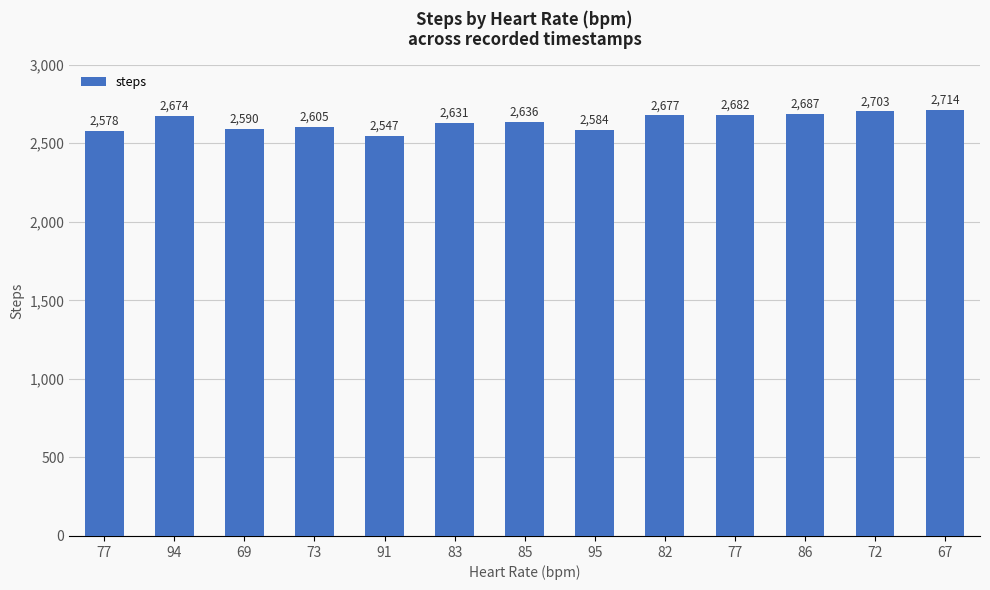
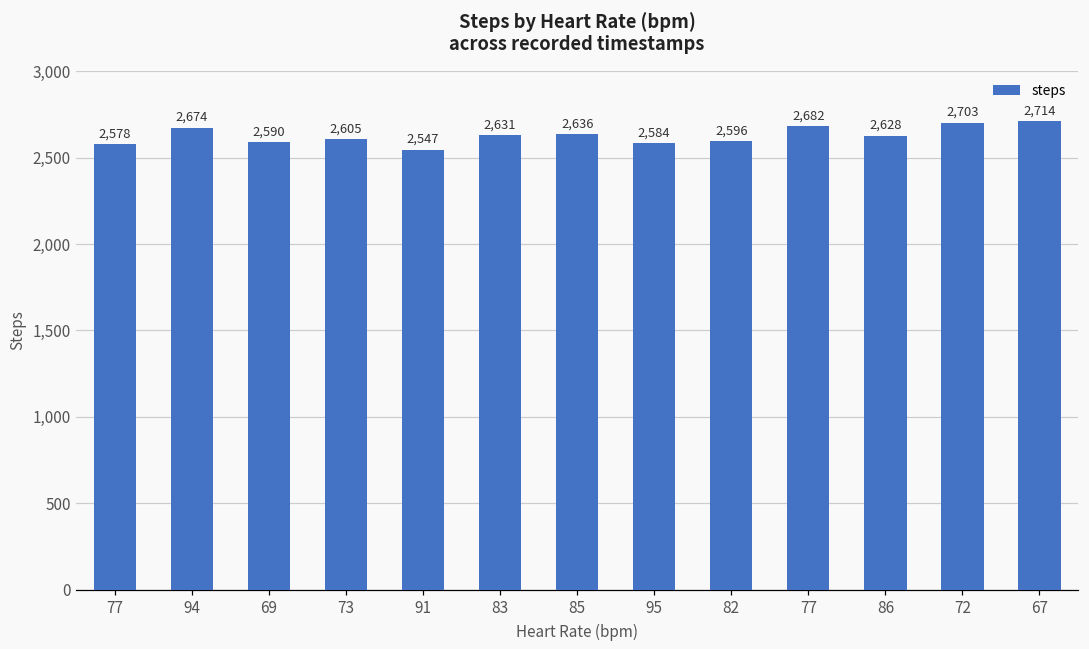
  {
    "94": "2,674",
    "69": "2,590",
    "73": "2,605",
    "91": "2,547",
    "83": "2,631",
    "85": "2,636",
    "95": "2,584",
-   "82": "2,677",
-   "86": "2,687",
+   "82": "2,596",
+   "86": "2,628",
    "72": "2,703",
    "67": "2,714"
  }
